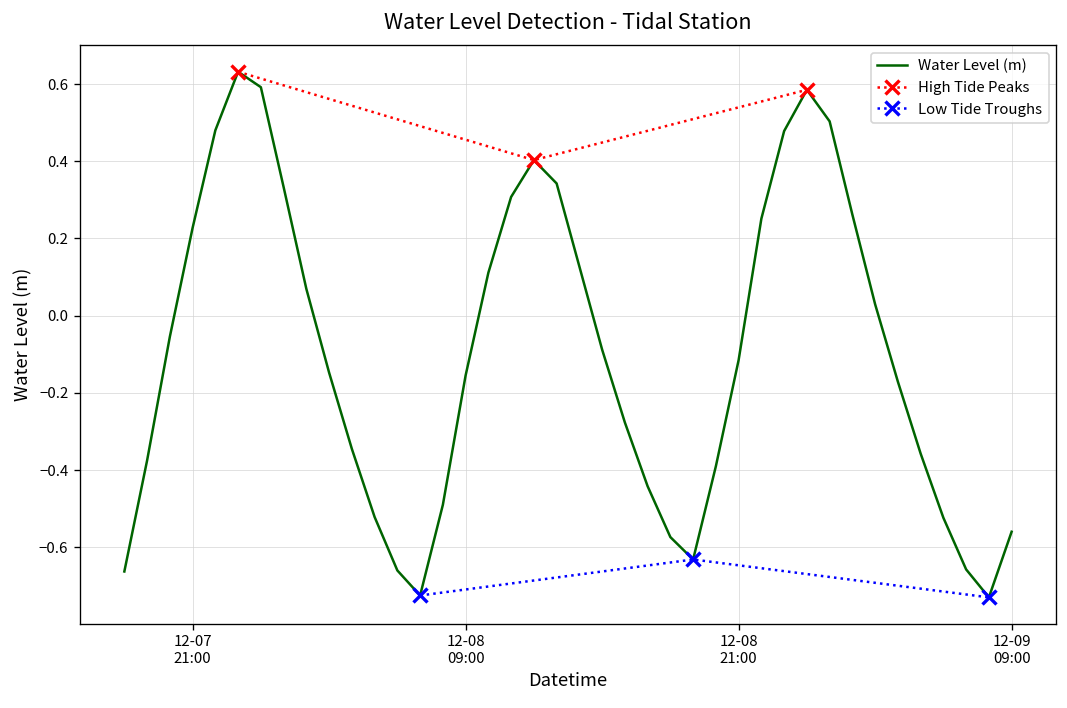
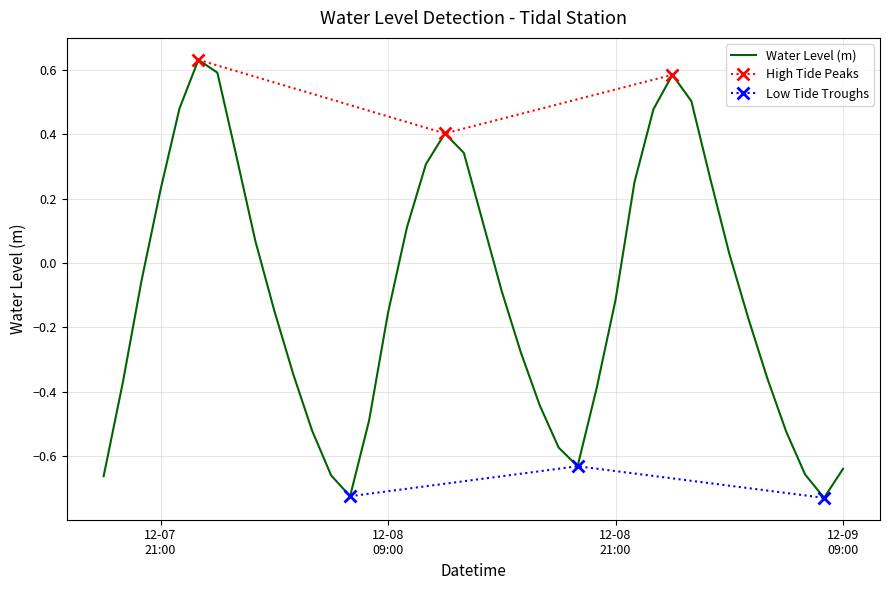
  {
    "Water Level (m)": {
      "12-07 21:00": 0.23,
      "12-08 09:00": -0.15,
      "12-08 21:00": -0.12,
-     "12-09 09:00": -0.56
+     "12-09 09:00": -0.64
    }
  }
